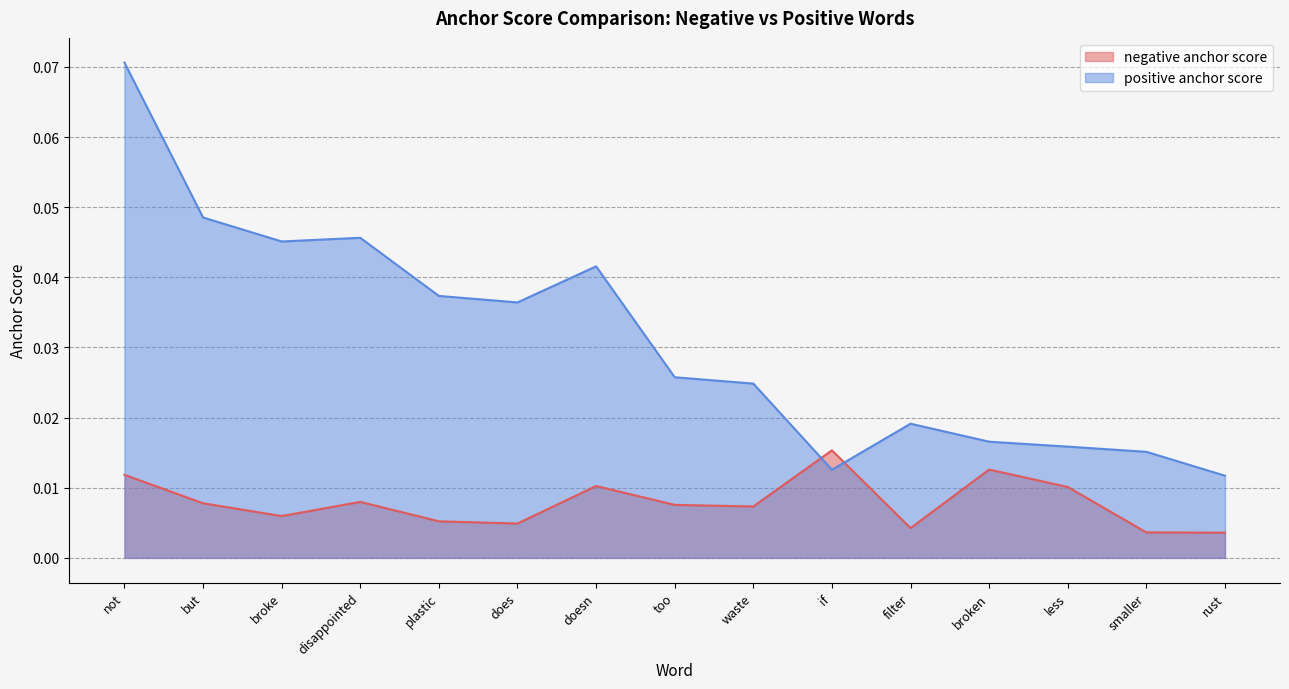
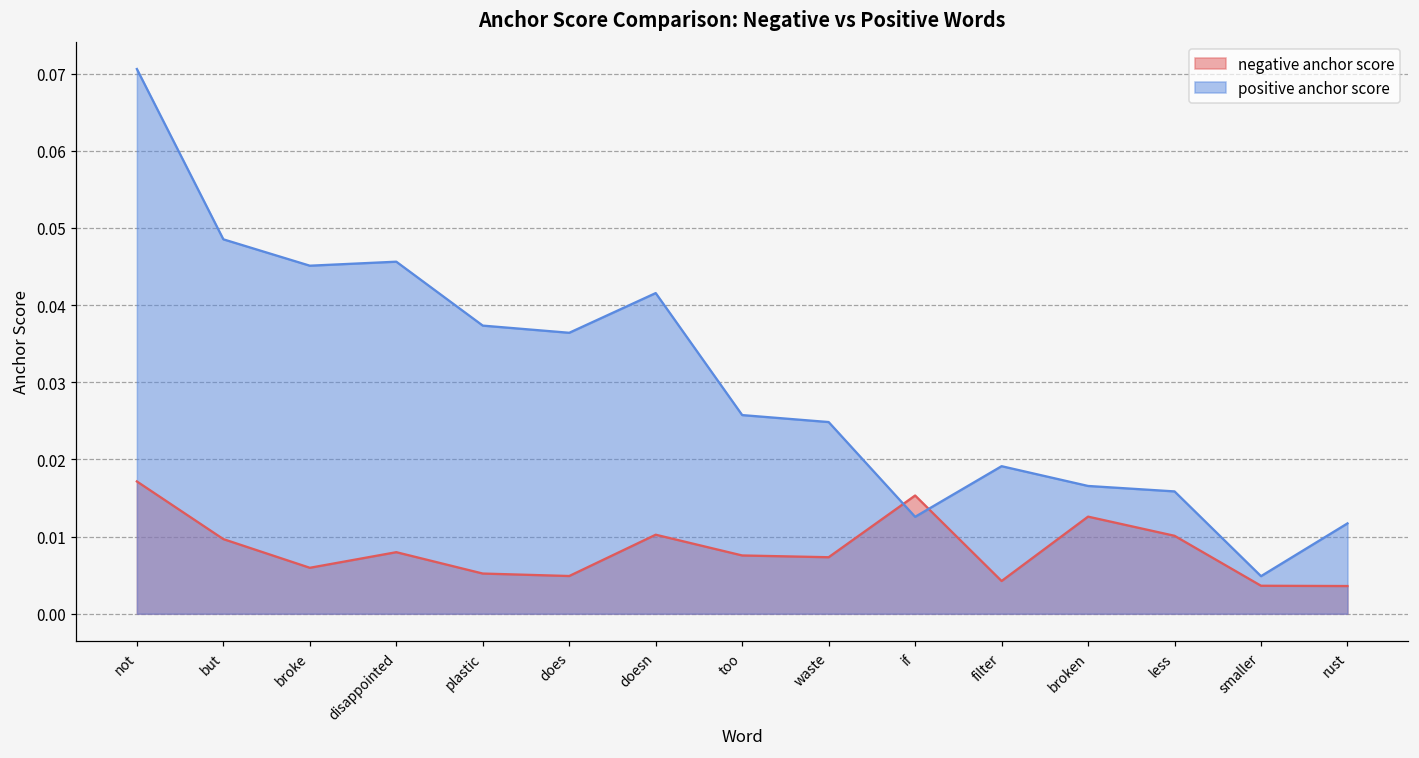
  {
    "negative anchor score": {
-     "not": 0.012,
-     "but": 0.008,
+     "not": 0.017,
+     "but": 0.010,
      "broke": 0.006,
      "disappointed": 0.008,
      "plastic": 0.005,
      "does": 0.005,
      "doesn": 0.010,
      "too": 0.008,
      "waste": 0.007,
      "if": 0.015,
      "filter": 0.004,
      "broken": 0.013,
      "less": 0.010,
      "smaller": 0.004,
      "rust": 0.004
    },
    "positive anchor score": {
      "not": 0.071,
      "but": 0.049,
      "broke": 0.045,
      "disappointed": 0.046,
      "plastic": 0.037,
      "does": 0.036,
      "doesn": 0.042,
      "too": 0.026,
      "waste": 0.025,
      "if": 0.013,
      "filter": 0.019,
      "broken": 0.017,
      "less": 0.016,
-     "smaller": 0.015,
+     "smaller": 0.005,
      "rust": 0.012
    }
  }
